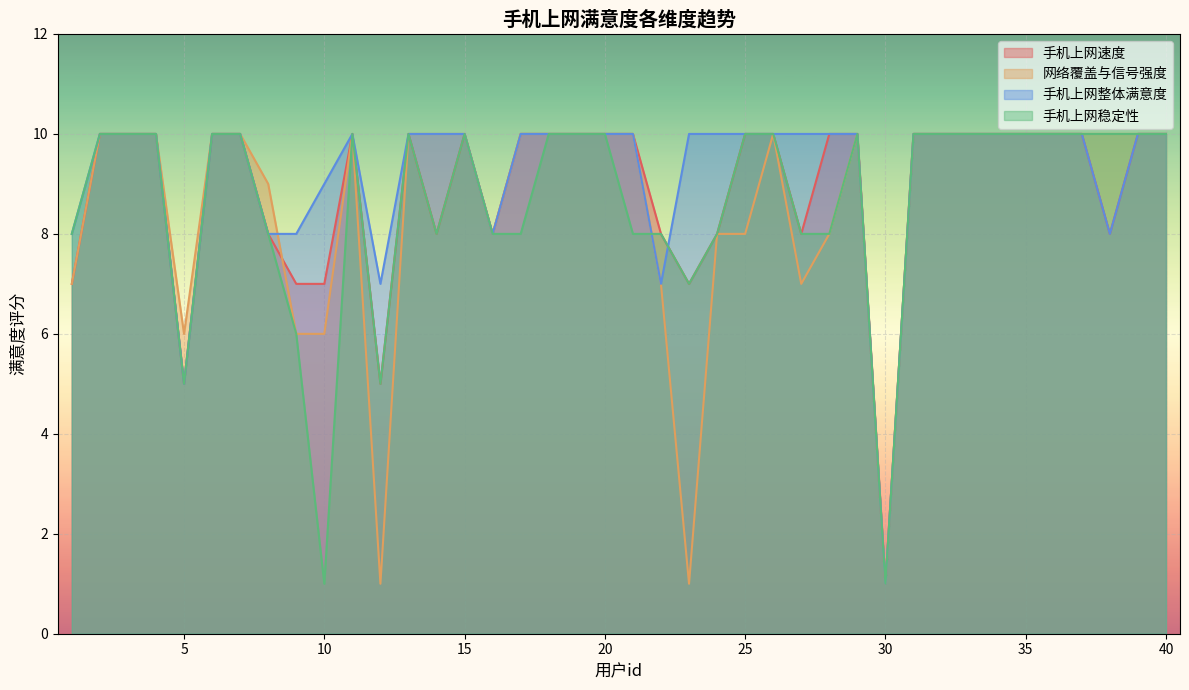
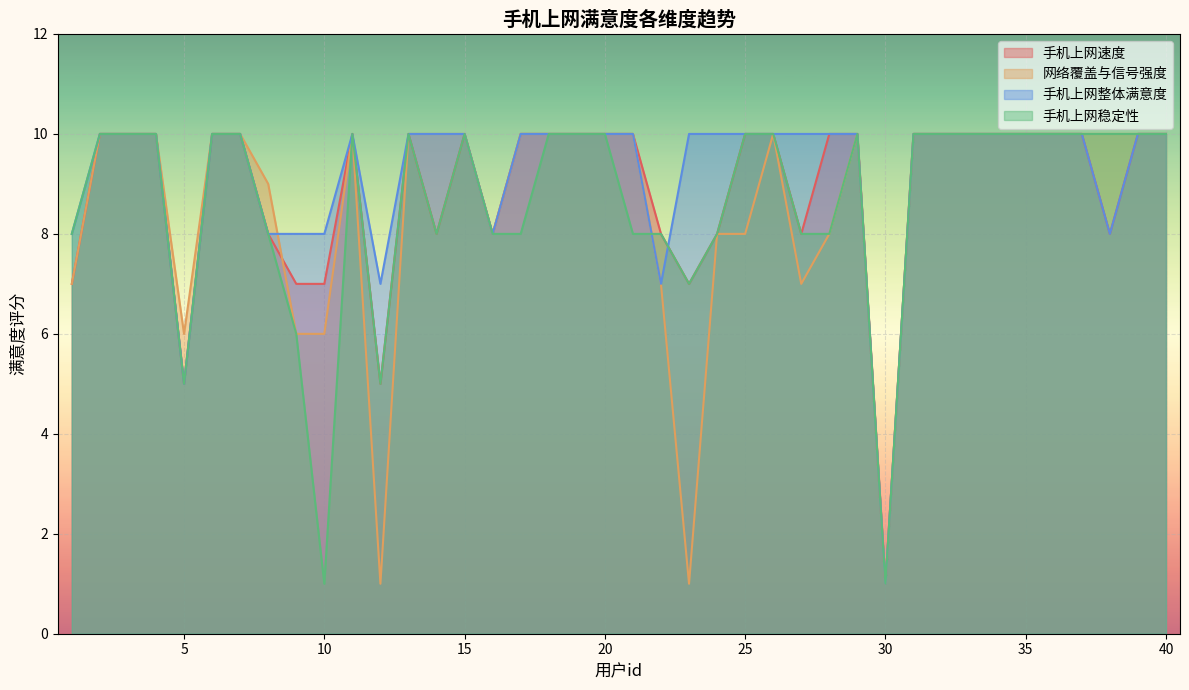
  {
    "手机上网整体满意度": {
-     "10": 9
+     "10": 8
    },
    "手机上网稳定性": {
      "10": 1
    }
  }
